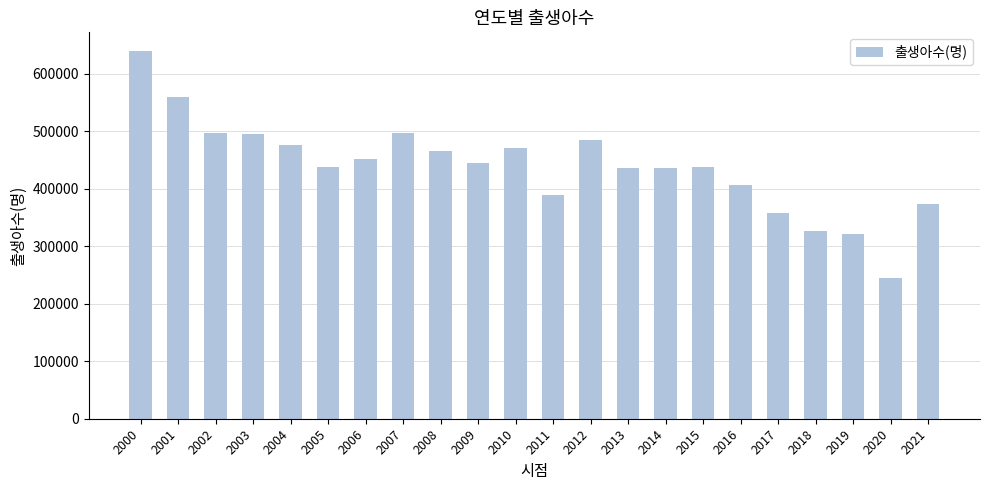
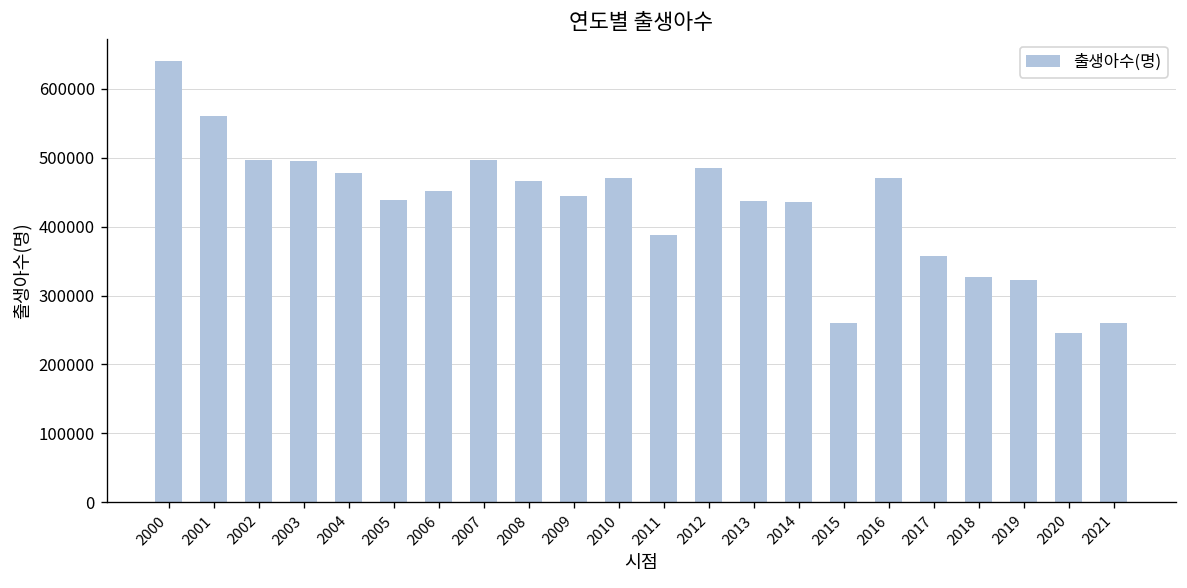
  {
    "2000": 640000,
    "2001": 560000,
    "2002": 500000,
    "2003": 500000,
    "2004": 480000,
    "2005": 440000,
    "2006": 450000,
    "2007": 500000,
    "2008": 470000,
    "2009": 440000,
    "2010": 470000,
    "2011": 390000,
    "2012": 480000,
    "2013": 440000,
    "2014": 440000,
-   "2015": 440000,
-   "2016": 410000,
+   "2015": 260000,
+   "2016": 470000,
    "2017": 360000,
    "2018": 330000,
    "2019": 320000,
    "2020": 250000,
-   "2021": 370000
+   "2021": 260000
  }
